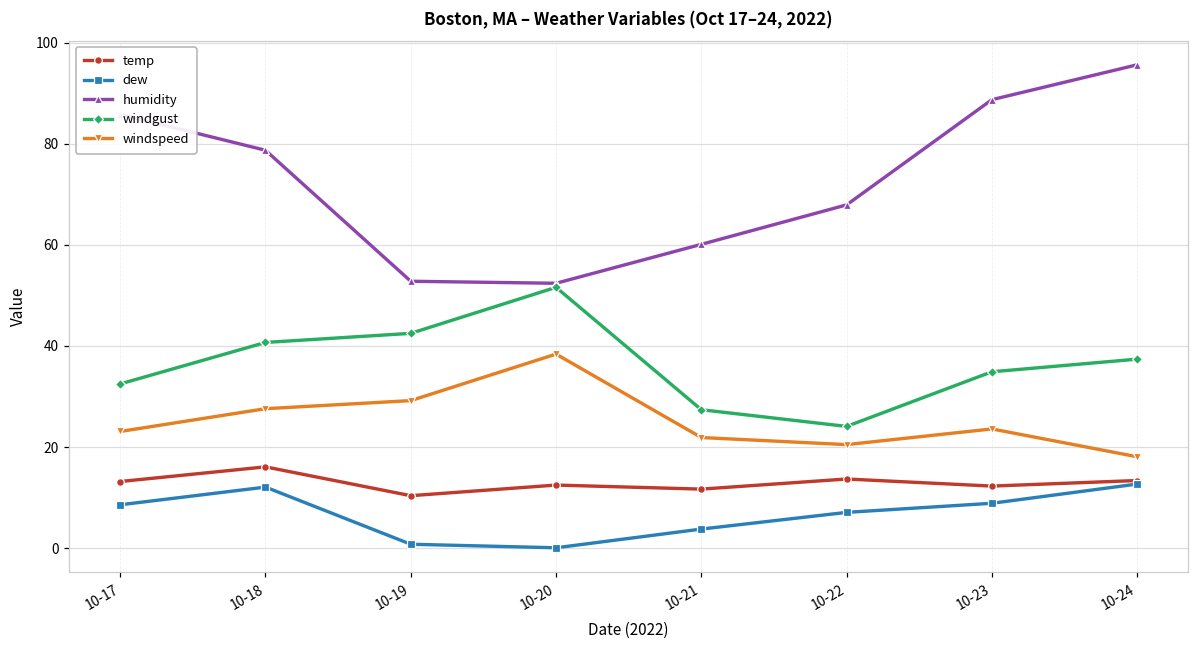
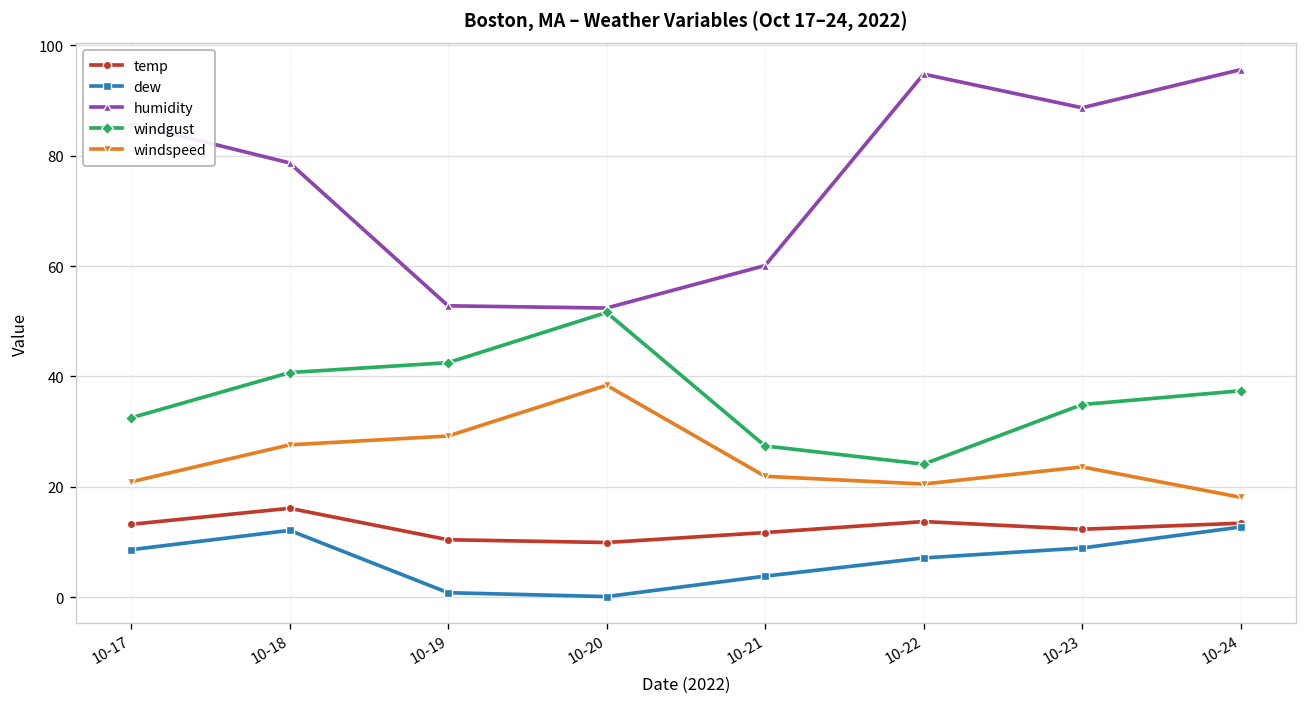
  {
    "temp": {
      "10-17": 13,
      "10-18": 16,
      "10-19": 10,
-     "10-20": 13,
+     "10-20": 10,
      "10-21": 12,
      "10-22": 14,
      "10-23": 12,
      "10-24": 13
    },
    "dew": {
      "10-17": 9,
      "10-18": 12,
      "10-19": 1,
      "10-20": 0,
      "10-21": 4,
      "10-22": 7,
      "10-23": 9,
      "10-24": 13
    },
    "humidity": {
      "10-18": 79,
      "10-19": 53,
      "10-20": 52,
      "10-21": 60,
-     "10-22": 68,
+     "10-22": 95,
      "10-23": 89,
      "10-24": 96
    },
    "windgust": {
      "10-17": 33,
      "10-18": 41,
      "10-19": 43,
      "10-20": 52,
      "10-21": 27,
      "10-22": 24,
      "10-23": 35,
      "10-24": 37
    },
    "windspeed": {
-     "10-17": 23,
+     "10-17": 21,
      "10-18": 28,
      "10-19": 29,
      "10-20": 38,
      "10-21": 22,
      "10-22": 21,
      "10-23": 24,
      "10-24": 18
    }
  }
